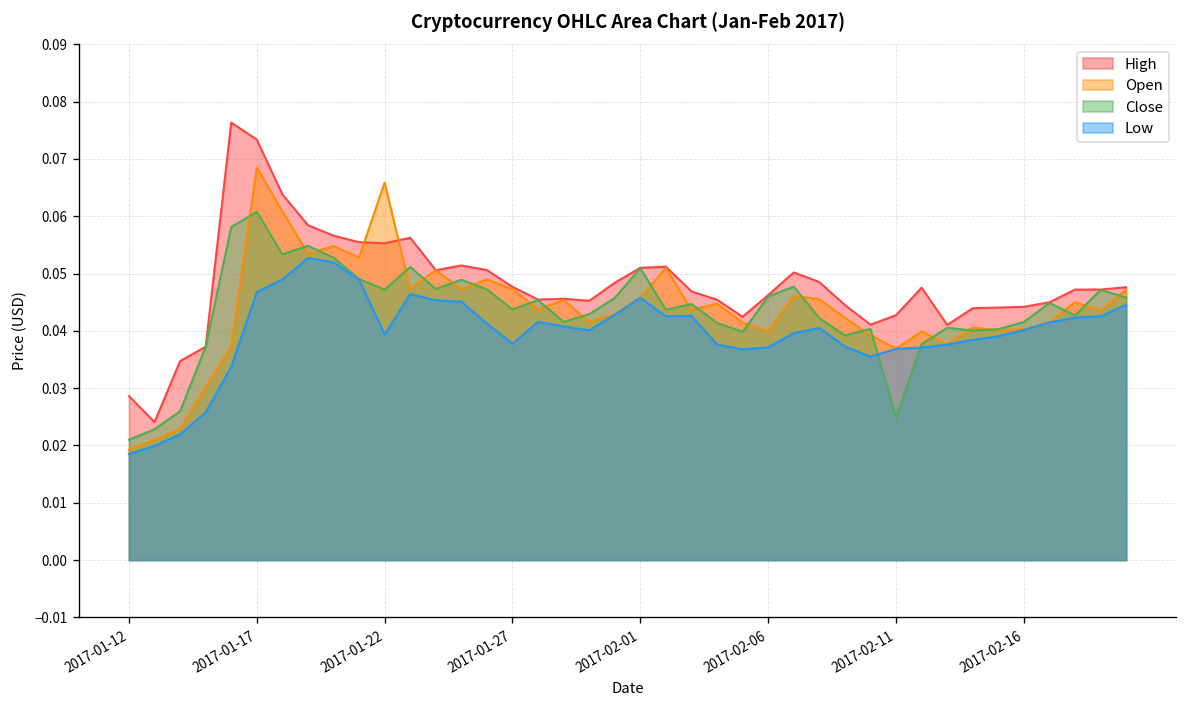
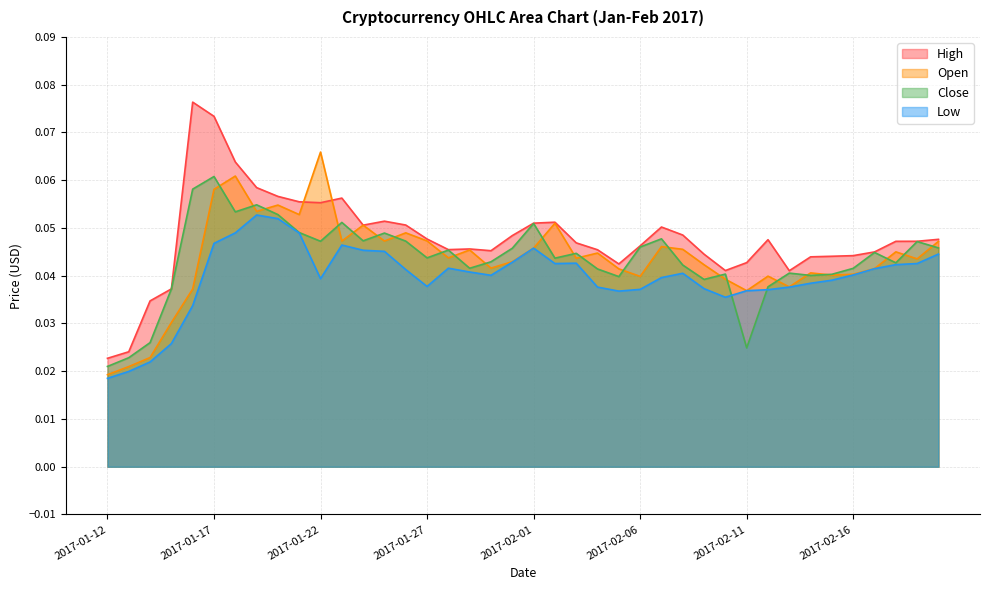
  {
    "High": {
-     "2017-01-12": 0.029,
+     "2017-01-12": 0.023,
      "2017-01-17": 0.073,
      "2017-01-22": 0.055,
      "2017-02-11": 0.043,
      "2017-02-16": 0.044
    },
    "Open": {
      "2017-01-12": 0.019,
-     "2017-01-17": 0.069,
+     "2017-01-17": 0.058,
      "2017-01-22": 0.066,
      "2017-02-06": 0.040
    },
    "Close": {
      "2017-01-12": 0.021,
      "2017-01-17": 0.061,
      "2017-01-22": 0.047,
      "2017-01-27": 0.044,
      "2017-02-11": 0.025,
      "2017-02-16": 0.042
    },
    "Low": {
      "2017-01-12": 0.019,
      "2017-01-17": 0.047,
      "2017-01-22": 0.039,
      "2017-01-27": 0.038,
      "2017-02-06": 0.037
    }
  }
